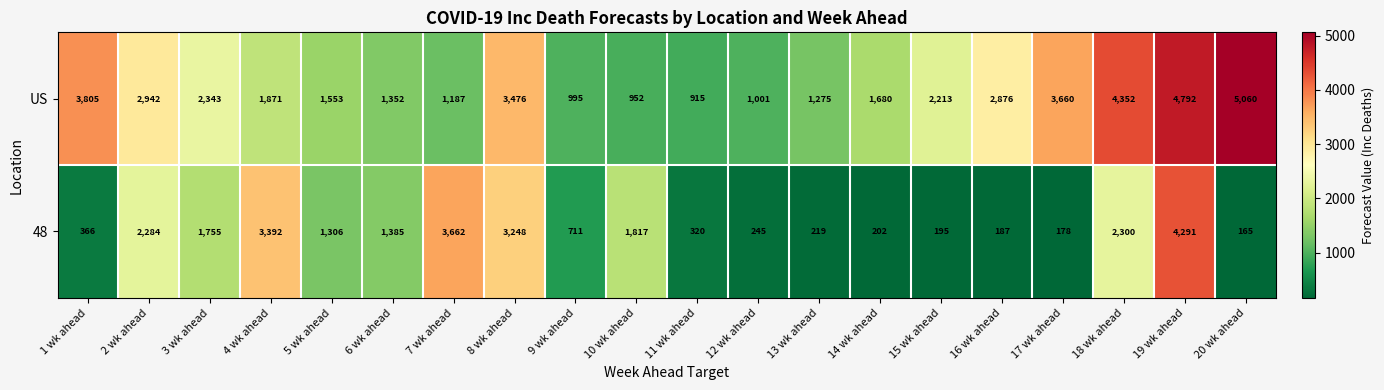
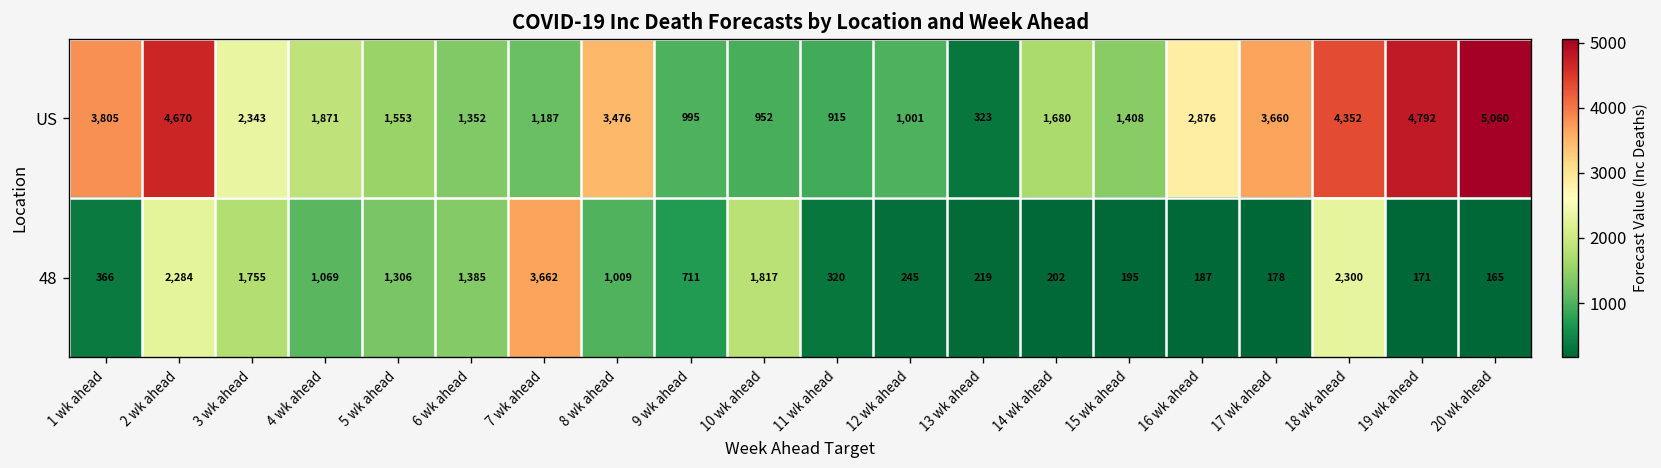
  {
    "US": {
      "1 wk ahead": "3,805",
-     "2 wk ahead": "2,942",
+     "2 wk ahead": "4,670",
      "3 wk ahead": "2,343",
      "4 wk ahead": "1,871",
      "5 wk ahead": "1,553",
      "6 wk ahead": "1,352",
      "7 wk ahead": "1,187",
      "8 wk ahead": "3,476",
      "9 wk ahead": "995",
      "10 wk ahead": "952",
      "11 wk ahead": "915",
      "12 wk ahead": "1,001",
-     "13 wk ahead": "1,275",
+     "13 wk ahead": "323",
      "14 wk ahead": "1,680",
-     "15 wk ahead": "2,213",
+     "15 wk ahead": "1,408",
      "16 wk ahead": "2,876",
      "17 wk ahead": "3,660",
      "18 wk ahead": "4,352",
      "19 wk ahead": "4,792",
      "20 wk ahead": "5,060"
    },
    "48": {
      "1 wk ahead": "366",
      "2 wk ahead": "2,284",
      "3 wk ahead": "1,755",
-     "4 wk ahead": "3,392",
+     "4 wk ahead": "1,069",
      "5 wk ahead": "1,306",
      "6 wk ahead": "1,385",
      "7 wk ahead": "3,662",
-     "8 wk ahead": "3,248",
+     "8 wk ahead": "1,009",
      "9 wk ahead": "711",
      "10 wk ahead": "1,817",
      "11 wk ahead": "320",
      "12 wk ahead": "245",
      "13 wk ahead": "219",
      "14 wk ahead": "202",
      "15 wk ahead": "195",
      "16 wk ahead": "187",
      "17 wk ahead": "178",
      "18 wk ahead": "2,300",
-     "19 wk ahead": "4,291",
+     "19 wk ahead": "171",
      "20 wk ahead": "165"
    }
  }
